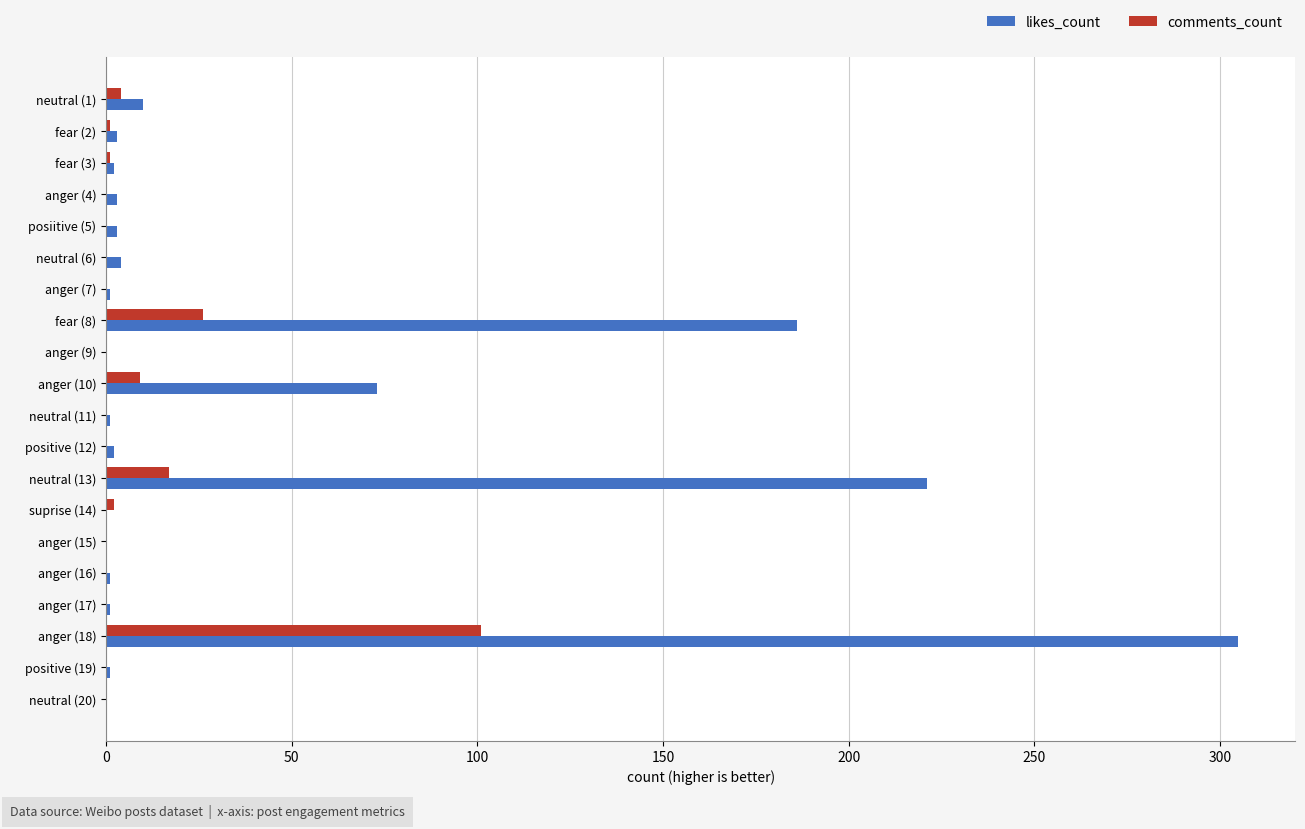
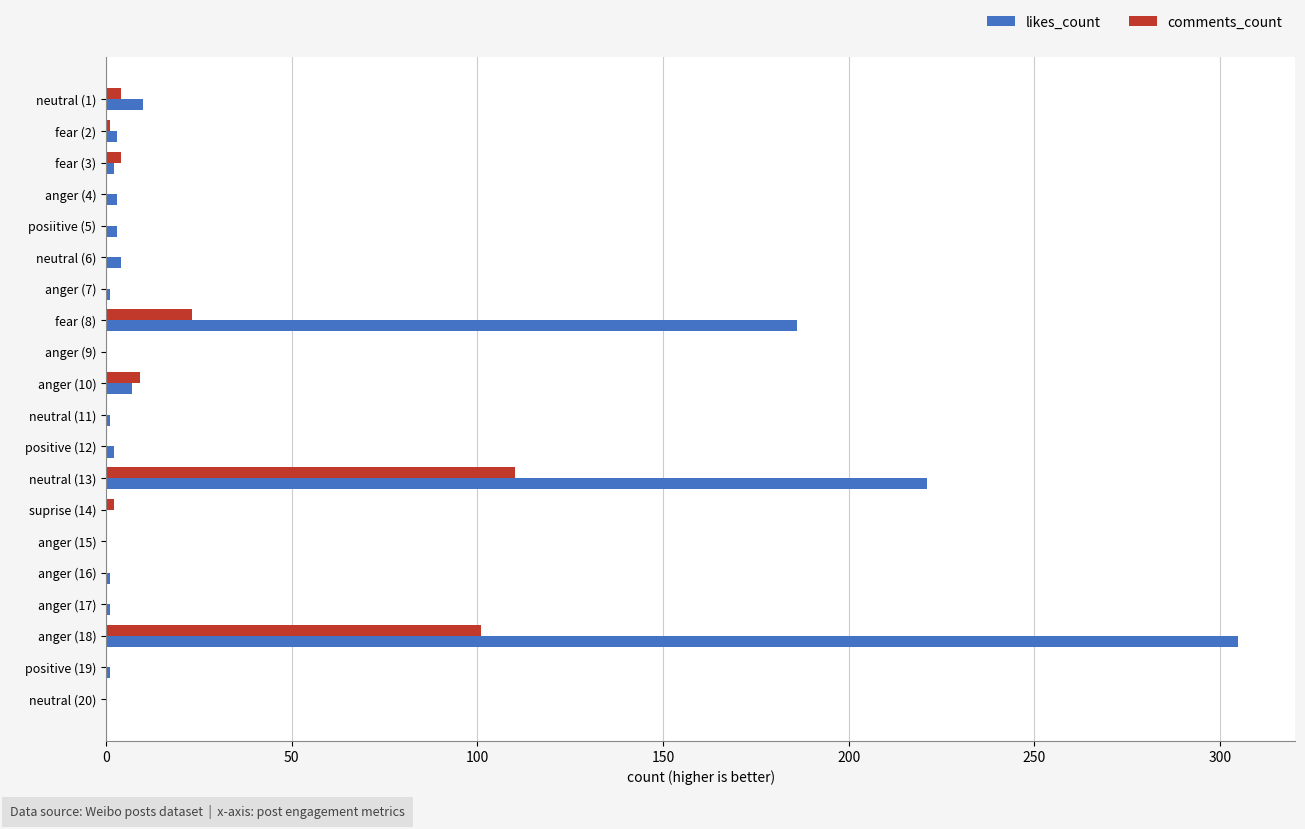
  {
    "likes_count": {
      "neutral (1)": 10,
      "fear (2)": 3,
      "fear (3)": 2,
      "anger (4)": 3,
      "posiitive (5)": 3,
      "neutral (6)": 4,
      "anger (7)": 1,
      "fear (8)": 186,
      "anger (9)": 0,
-     "anger (10)": 73,
+     "anger (10)": 7,
      "neutral (11)": 1,
      "positive (12)": 2,
      "neutral (13)": 221,
      "suprise (14)": 0,
      "anger (15)": 0,
      "anger (16)": 1,
      "anger (17)": 1,
      "anger (18)": 305,
      "positive (19)": 1,
      "neutral (20)": 0
    },
    "comments_count": {
      "neutral (1)": 4,
      "fear (2)": 1,
-     "fear (3)": 1,
+     "fear (3)": 4,
      "anger (4)": 0,
      "posiitive (5)": 0,
      "neutral (6)": 0,
      "anger (7)": 0,
-     "fear (8)": 26,
+     "fear (8)": 23,
      "anger (9)": 0,
      "anger (10)": 9,
      "neutral (11)": 0,
      "positive (12)": 0,
-     "neutral (13)": 17,
+     "neutral (13)": 110,
      "suprise (14)": 2,
      "anger (15)": 0,
      "anger (16)": 0,
      "anger (17)": 0,
      "anger (18)": 101,
      "positive (19)": 0,
      "neutral (20)": 0
    }
  }
